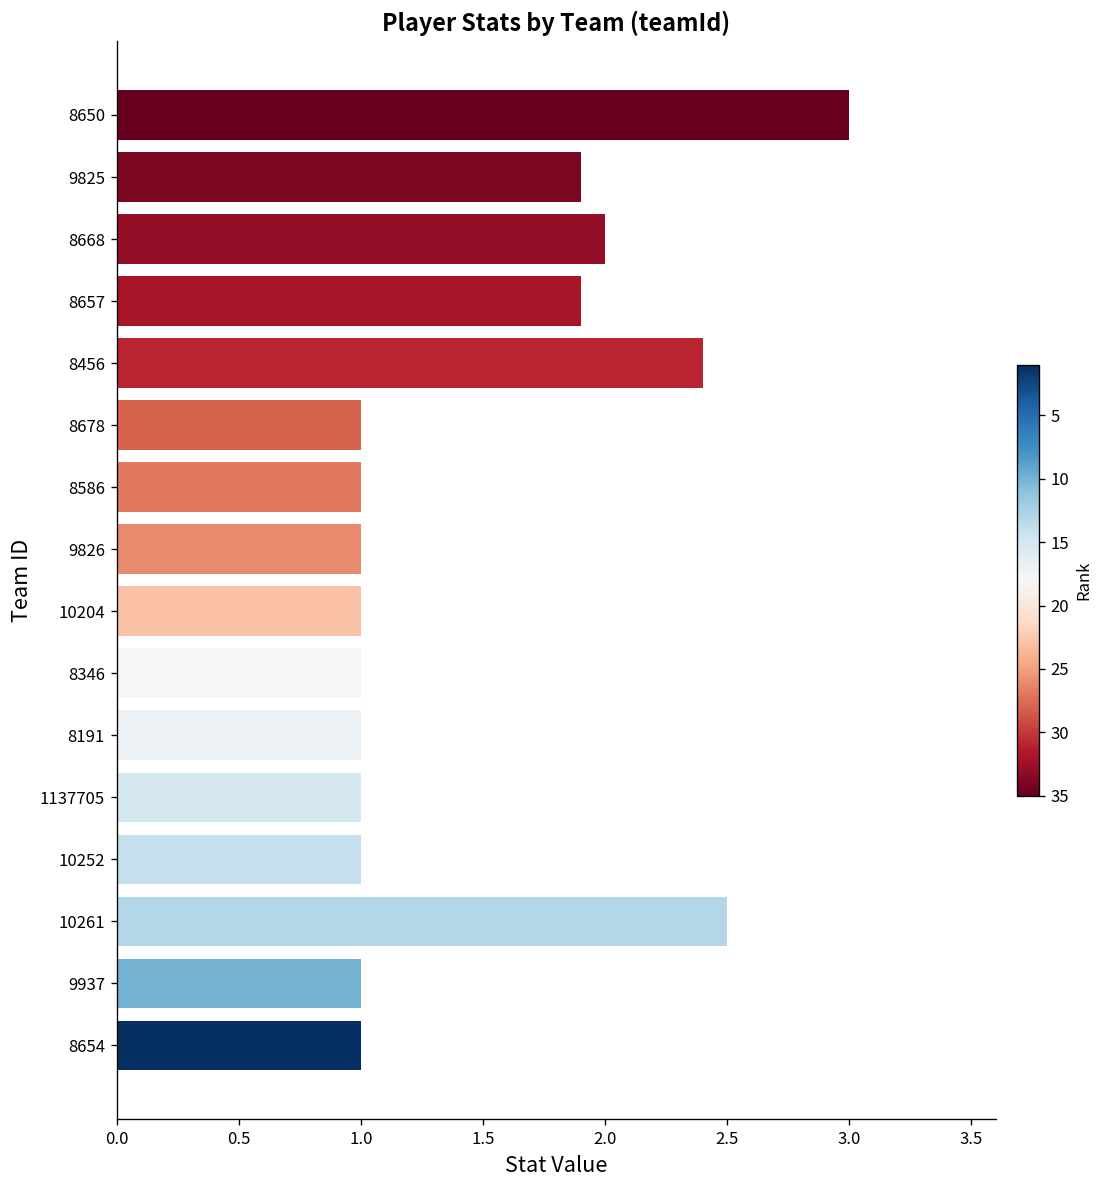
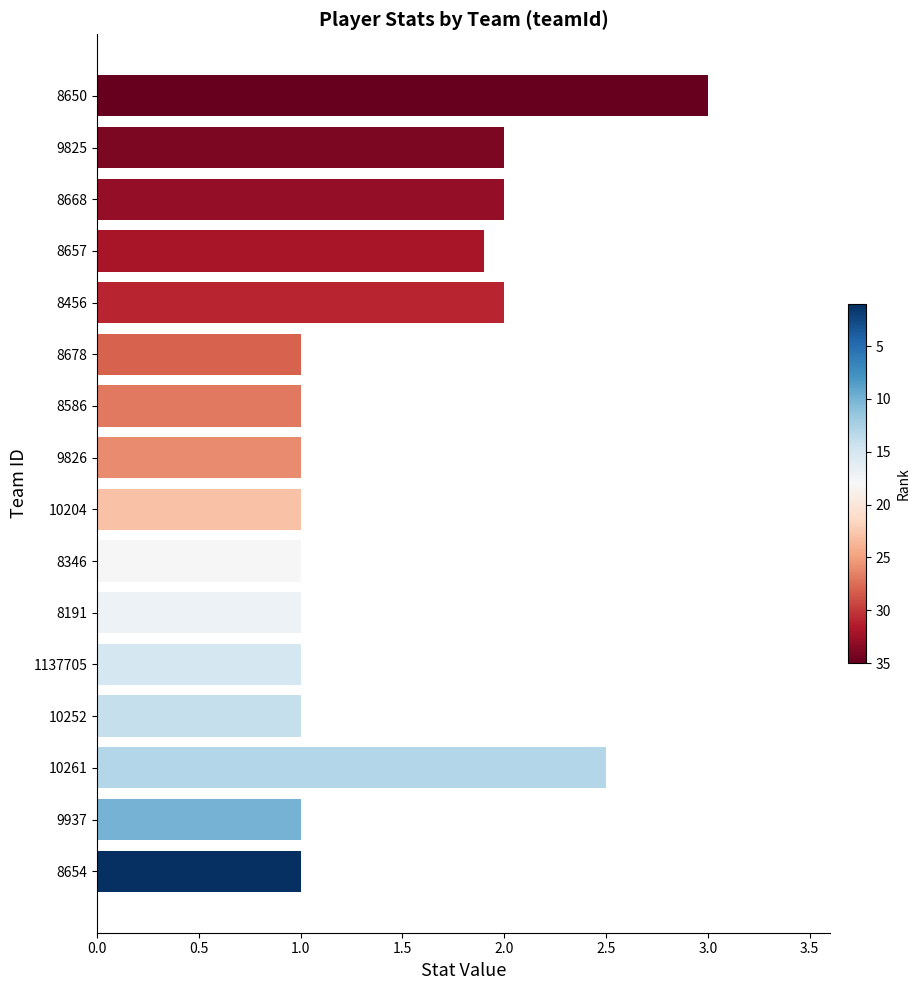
  {
    "8650": 3.0,
-   "9825": 1.9,
+   "9825": 2.0,
    "8668": 2.0,
    "8657": 1.9,
-   "8456": 2.4,
+   "8456": 2.0,
    "8678": 1.0,
    "8586": 1.0,
    "9826": 1.0,
    "10204": 1.0,
    "8346": 1.0,
    "8191": 1.0,
    "1137705": 1.0,
    "10252": 1.0,
    "10261": 2.5,
    "9937": 1.0,
    "8654": 1.0
  }
